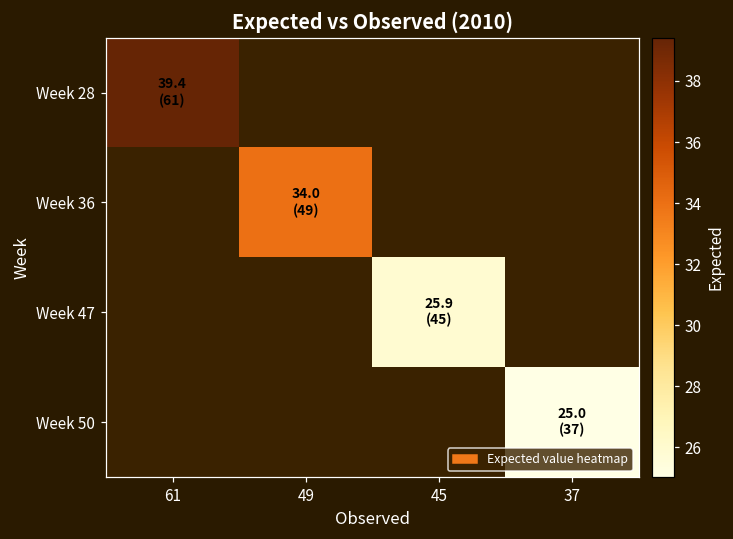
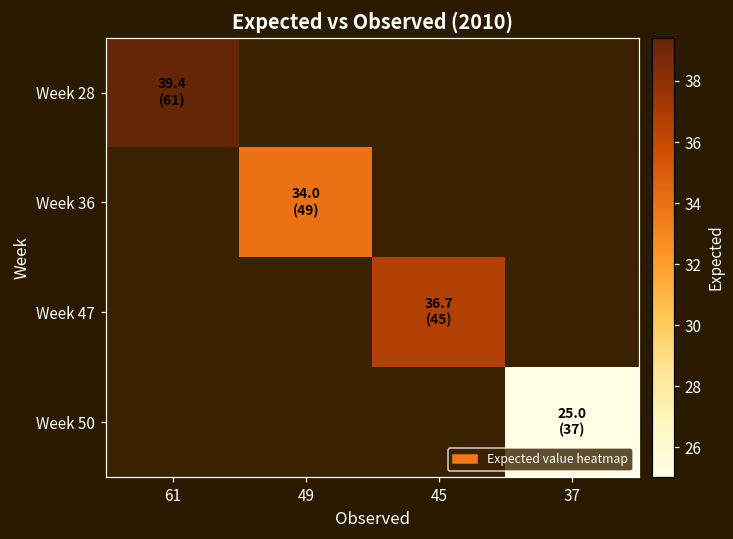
  {
    "Week 47": {
-     "45": 25.9
+     "45": 36.7
    }
  }
